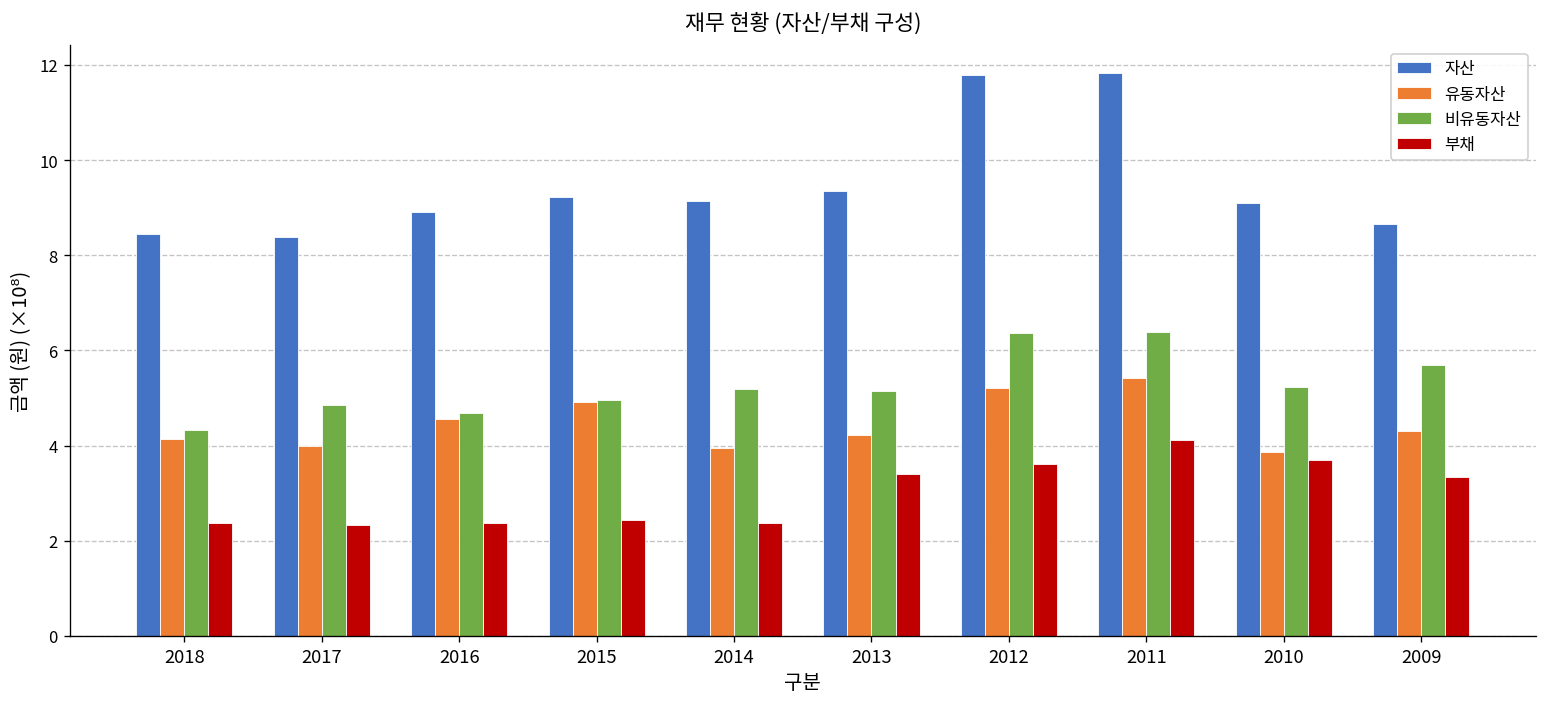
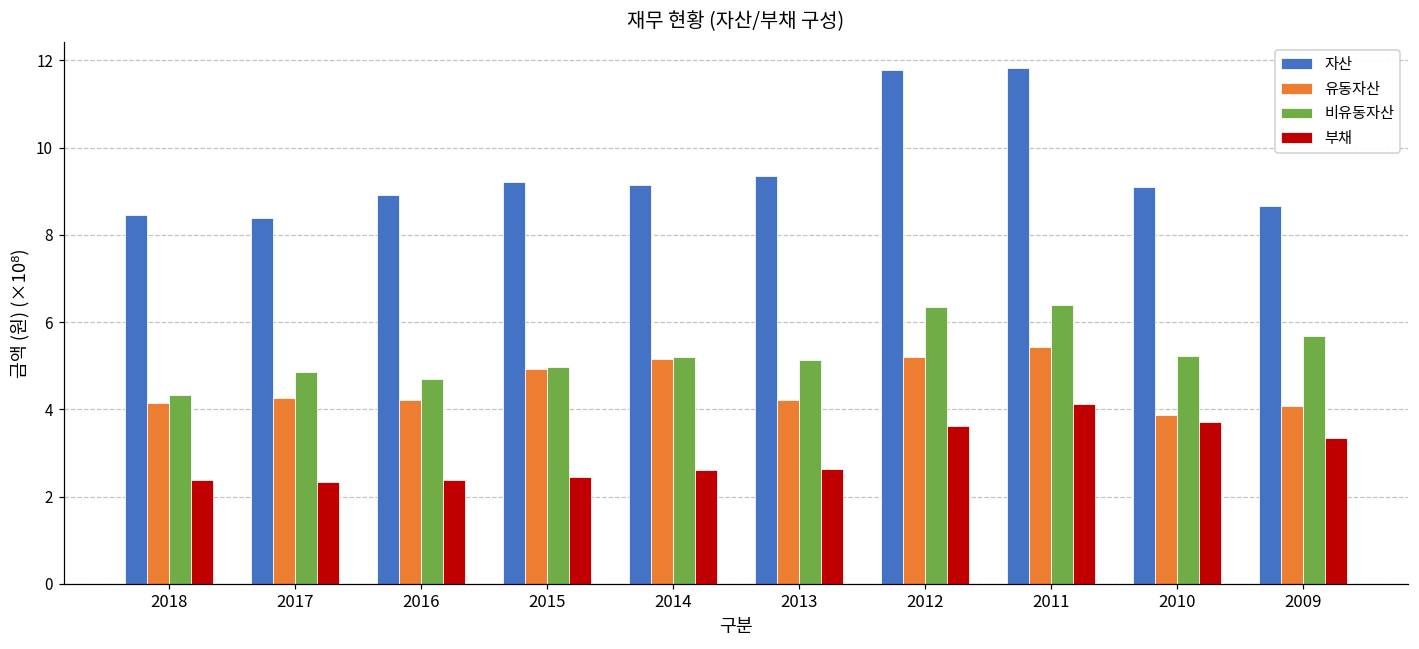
  {
    "자산": {
      "2018": 8.5,
      "2017": 8.4,
      "2016": 8.9,
      "2015": 9.2,
      "2014": 9.1,
      "2013": 9.4,
      "2012": 11.8,
      "2011": 11.8,
      "2010": 9.1,
      "2009": 8.7
    },
    "유동자산": {
      "2018": 4.1,
-     "2017": 4.0,
-     "2016": 4.6,
+     "2017": 4.3,
+     "2016": 4.2,
      "2015": 4.9,
-     "2014": 4.0,
+     "2014": 5.2,
      "2013": 4.2,
      "2012": 5.2,
      "2011": 5.4,
      "2010": 3.9,
-     "2009": 4.3
+     "2009": 4.1
    },
    "비유동자산": {
      "2018": 4.3,
      "2017": 4.9,
      "2016": 4.7,
      "2015": 5.0,
      "2014": 5.2,
      "2013": 5.1,
      "2012": 6.4,
      "2011": 6.4,
      "2010": 5.2,
      "2009": 5.7
    },
    "부채": {
      "2018": 2.4,
      "2017": 2.3,
      "2016": 2.4,
      "2015": 2.4,
-     "2014": 2.4,
-     "2013": 3.4,
+     "2014": 2.6,
+     "2013": 2.6,
      "2012": 3.6,
      "2011": 4.1,
      "2010": 3.7,
      "2009": 3.3
    }
  }
